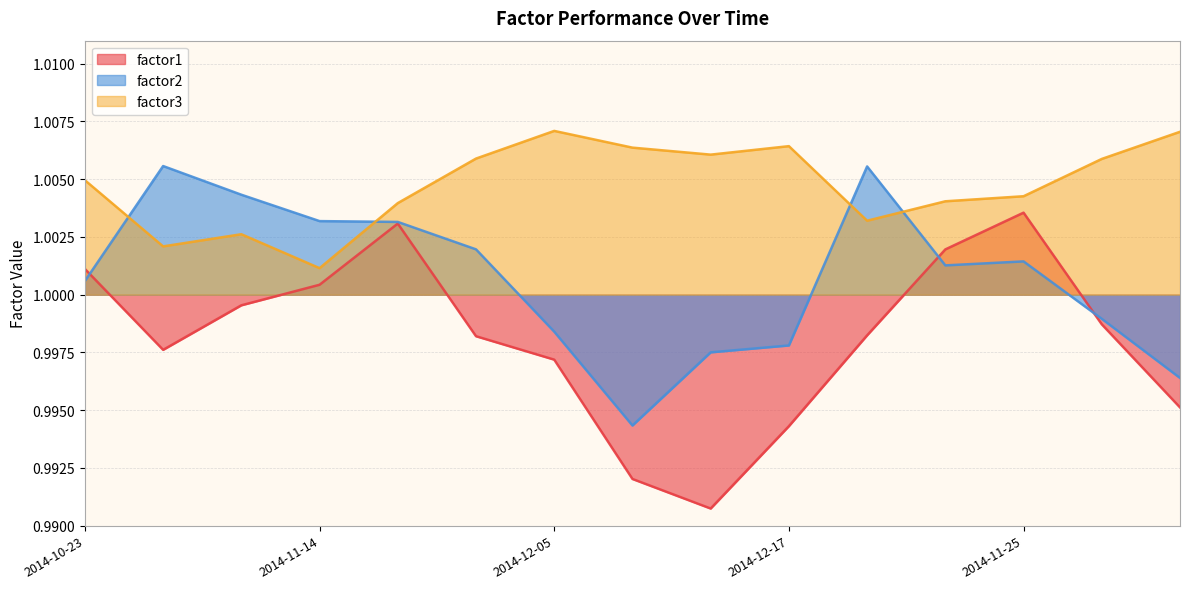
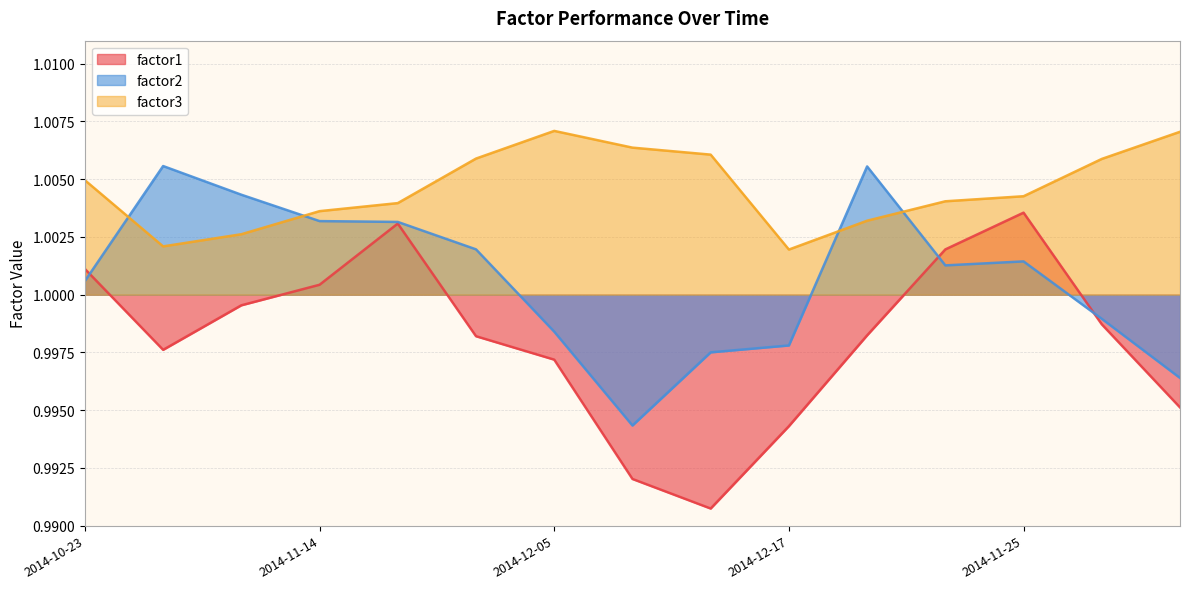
  {
    "factor3": {
      "2014-10-23": 1.0050,
-     "2014-11-14": 1.0011,
+     "2014-11-14": 1.0036,
      "2014-12-05": 1.0071,
-     "2014-12-17": 1.0064,
+     "2014-12-17": 1.0020,
      "2014-11-25": 1.0043
    }
  }
